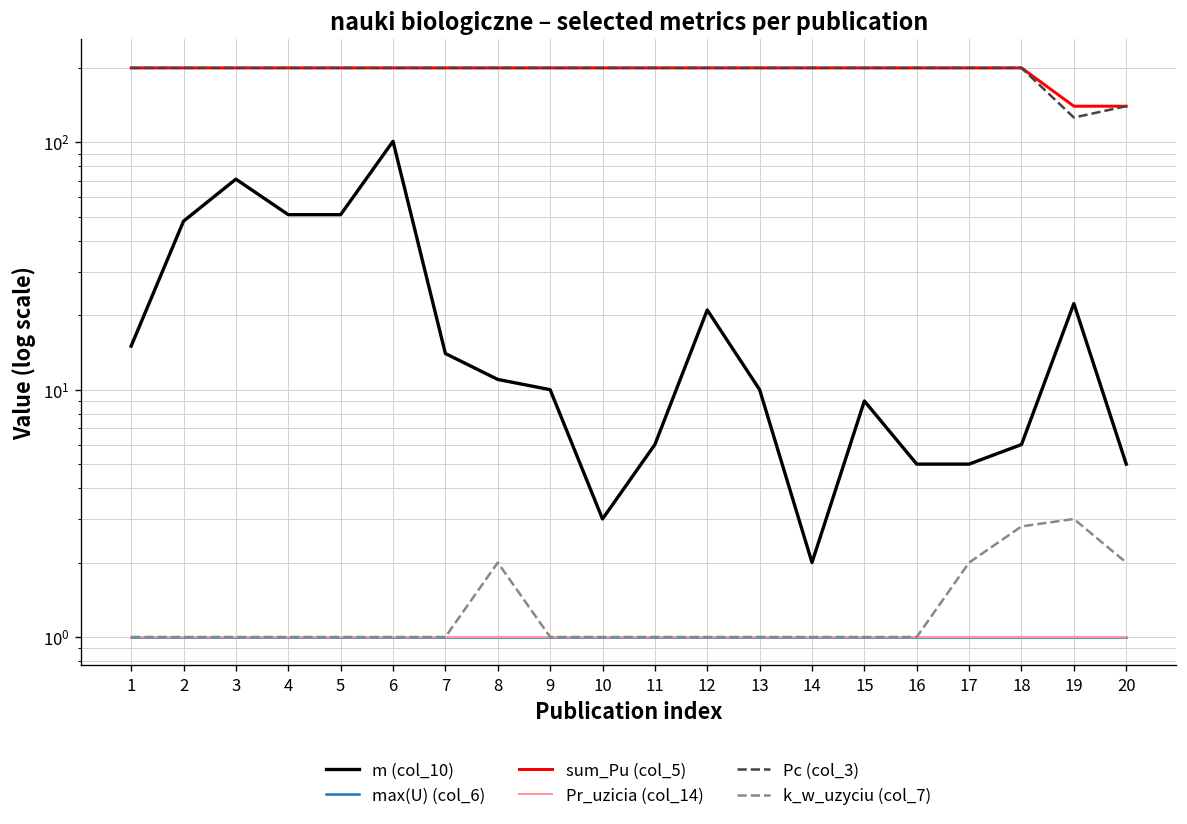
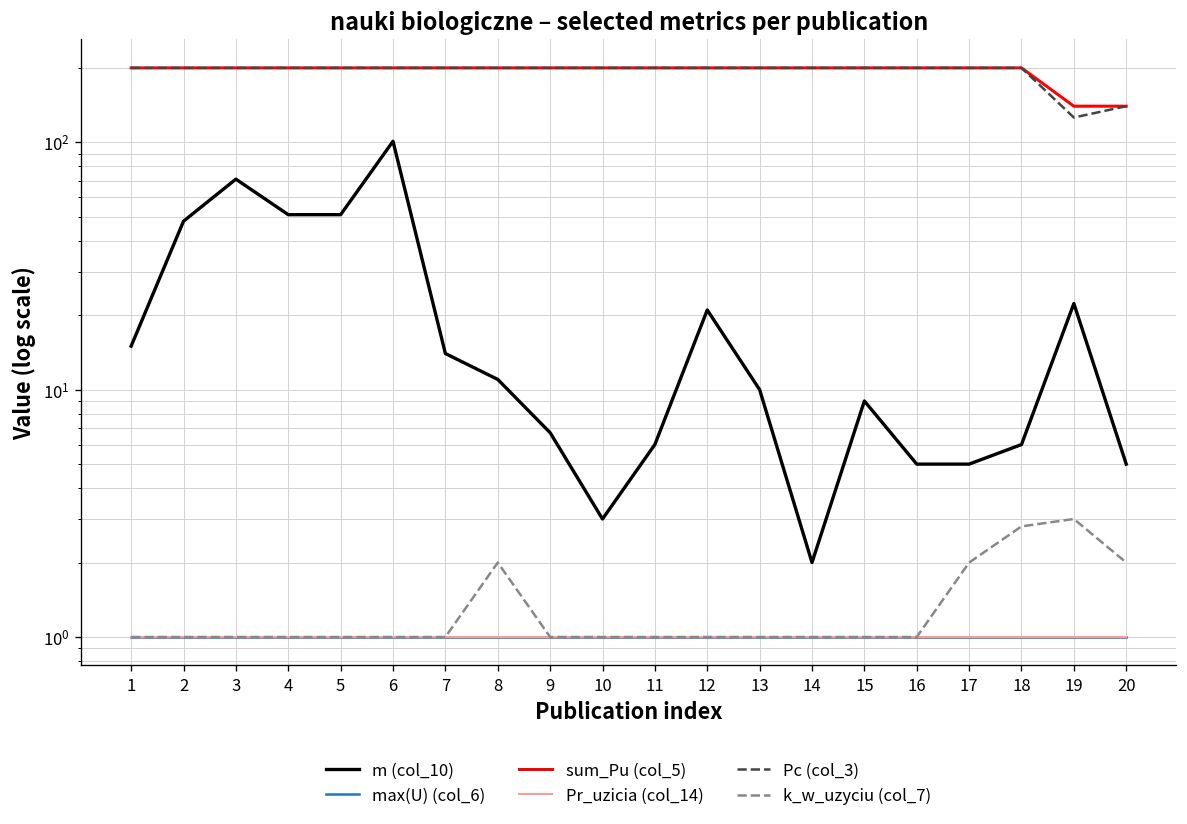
  {
    "m (col_10)": {
      "1": 15,
      "2": 48,
      "3": 71,
      "4": 51,
      "5": 51,
      "6": 100,
      "7": 14,
      "8": 11,
-     "9": 10,
+     "9": 6.7,
      "10": 3.0,
      "11": 6.0,
      "12": 21,
      "13": 10,
      "14": 2.0,
      "15": 9,
      "16": 5.0,
      "17": 5.0,
      "18": 6.0,
      "19": 22,
      "20": 5.0
    },
    "Pr_uzicia (col_14)": {
      "8": 1.0,
      "17": 1.0,
      "18": 1.0,
      "19": 1.0,
      "20": 1.0
    },
    "sum_Pu (col_5)": {
      "19": 140
    },
    "Pc (col_3)": {
      "19": 130
    },
    "k_w_uzyciu (col_7)": {
      "8": 2.0,
      "17": 2.0,
      "18": 2.8,
      "19": 3.0,
      "20": 2.0
    }
  }
